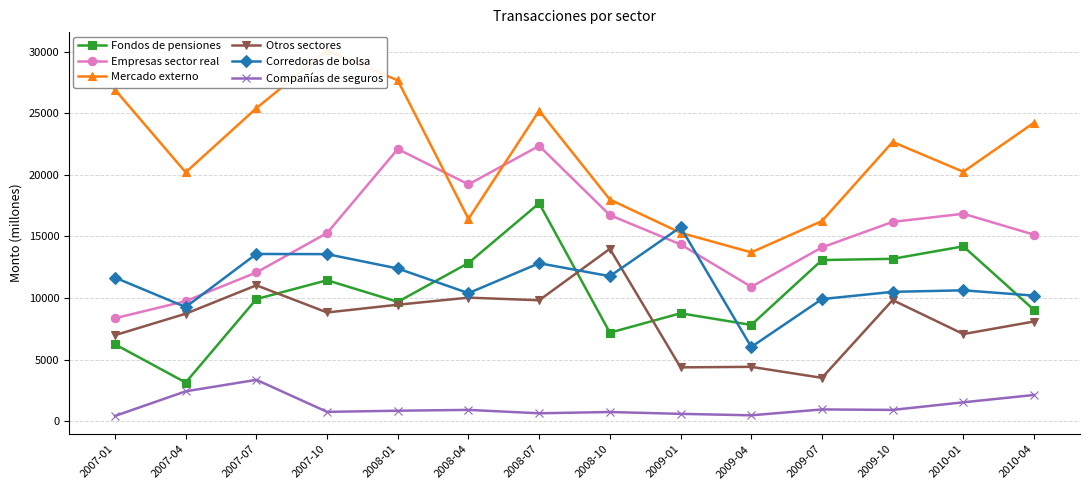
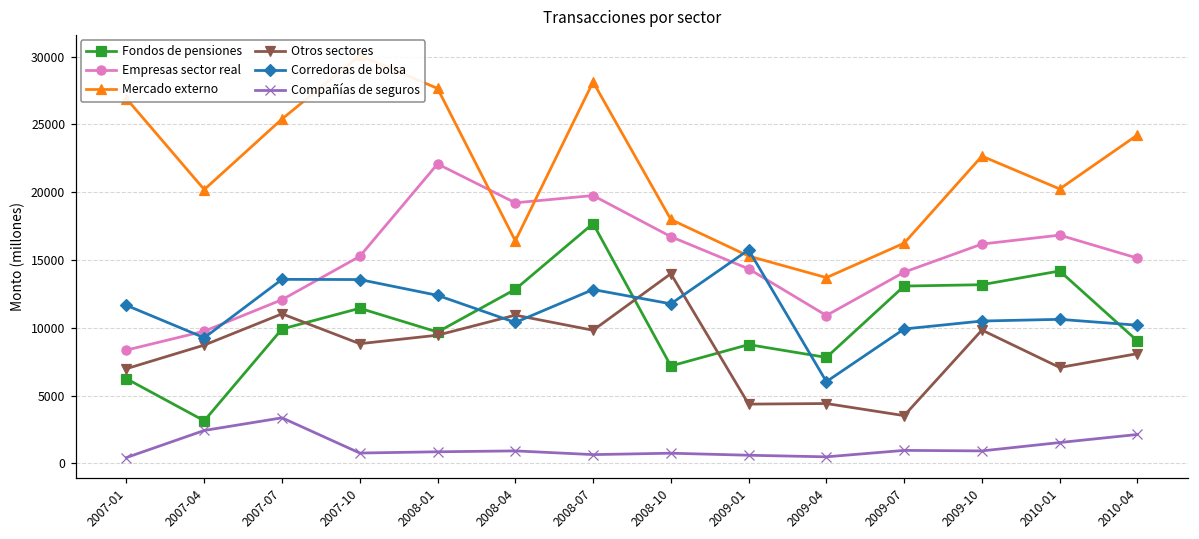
  {
    "Fondos de pensiones": {
      "2007-01": 6200,
      "2007-04": 3100,
      "2007-07": 9900,
      "2007-10": 11400,
      "2008-01": 9700,
      "2008-04": 12800,
      "2008-07": 17700,
      "2008-10": 7200,
      "2009-01": 8800,
      "2009-04": 7800,
      "2009-07": 13100,
      "2009-10": 13200,
      "2010-01": 14200,
      "2010-04": 9000
    },
    "Empresas sector real": {
      "2007-01": 8400,
      "2007-04": 9700,
      "2007-07": 12100,
      "2007-10": 15300,
      "2008-01": 22100,
      "2008-04": 19200,
-     "2008-07": 22300,
+     "2008-07": 19800,
      "2008-10": 16700,
      "2009-01": 14300,
      "2009-04": 10900,
      "2009-07": 14100,
      "2009-10": 16200,
      "2010-01": 16800,
      "2010-04": 15100
    },
    "Mercado externo": {
      "2007-01": 26900,
      "2007-04": 20200,
      "2007-07": 25400,
      "2008-01": 27700,
      "2008-04": 16400,
-     "2008-07": 25200,
+     "2008-07": 28100,
      "2008-10": 18000,
      "2009-01": 15300,
      "2009-04": 13700,
      "2009-07": 16200,
      "2009-10": 22700,
      "2010-01": 20200,
      "2010-04": 24200
    },
    "Otros sectores": {
      "2007-01": 7000,
      "2007-04": 8700,
      "2007-07": 11000,
      "2007-10": 8800,
      "2008-01": 9500,
-     "2008-04": 10000,
+     "2008-04": 10900,
      "2008-07": 9800,
      "2008-10": 14000,
      "2009-01": 4400,
      "2009-04": 4400,
      "2009-07": 3500,
      "2009-10": 9800,
      "2010-01": 7100,
      "2010-04": 8100
    },
    "Corredoras de bolsa": {
      "2007-01": 11700,
      "2007-04": 9300,
      "2007-07": 13600,
      "2007-10": 13600,
      "2008-01": 12400,
      "2008-04": 10400,
      "2008-07": 12800,
      "2008-10": 11800,
      "2009-01": 15700,
      "2009-04": 6000,
      "2009-07": 9900,
      "2009-10": 10500,
      "2010-01": 10600,
      "2010-04": 10200
    },
    "Compañías de seguros": {
      "2007-01": 400,
      "2007-04": 2400,
      "2007-07": 3400,
      "2007-10": 800,
      "2008-01": 900,
      "2008-04": 900,
      "2008-07": 600,
      "2008-10": 700,
      "2009-01": 600,
      "2009-04": 500,
      "2009-07": 1000,
      "2009-10": 900,
      "2010-01": 1500,
      "2010-04": 2100
    }
  }
